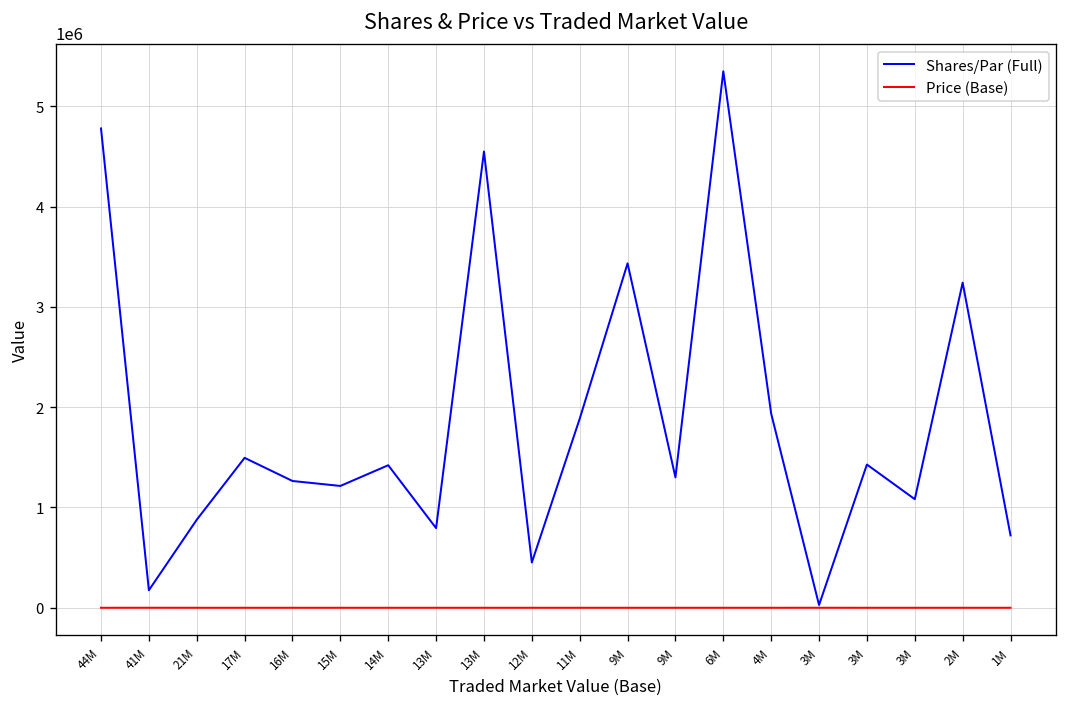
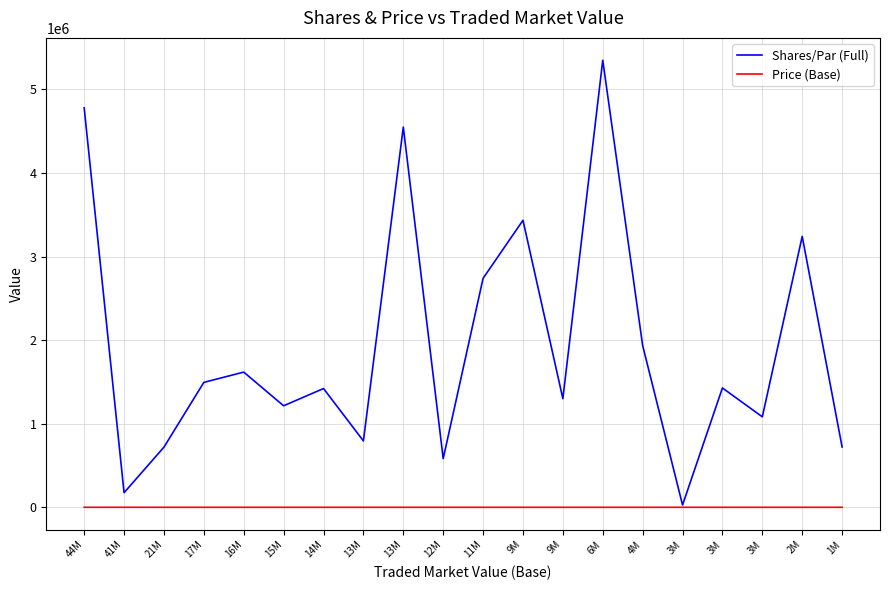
  {
    "Shares/Par (Full)": {
      "44M": 4800000,
      "41M": 200000,
-     "21M": 900000,
+     "21M": 700000,
      "17M": 1500000,
-     "16M": 1300000,
+     "16M": 1600000,
      "15M": 1200000,
      "14M": 1400000,
-     "12M": 500000,
-     "11M": 1900000,
+     "12M": 600000,
+     "11M": 2700000,
      "6M": 5300000,
      "4M": 1900000,
      "2M": 3200000,
      "1M": 700000
    },
    "Price (Base)": {
      "44M": 0,
      "41M": 0,
      "21M": 0,
      "17M": 0,
      "16M": 0,
      "15M": 0,
      "14M": 0,
      "12M": 0,
      "11M": 0,
      "6M": 0,
      "4M": 0,
      "2M": 0,
      "1M": 0
    }
  }
